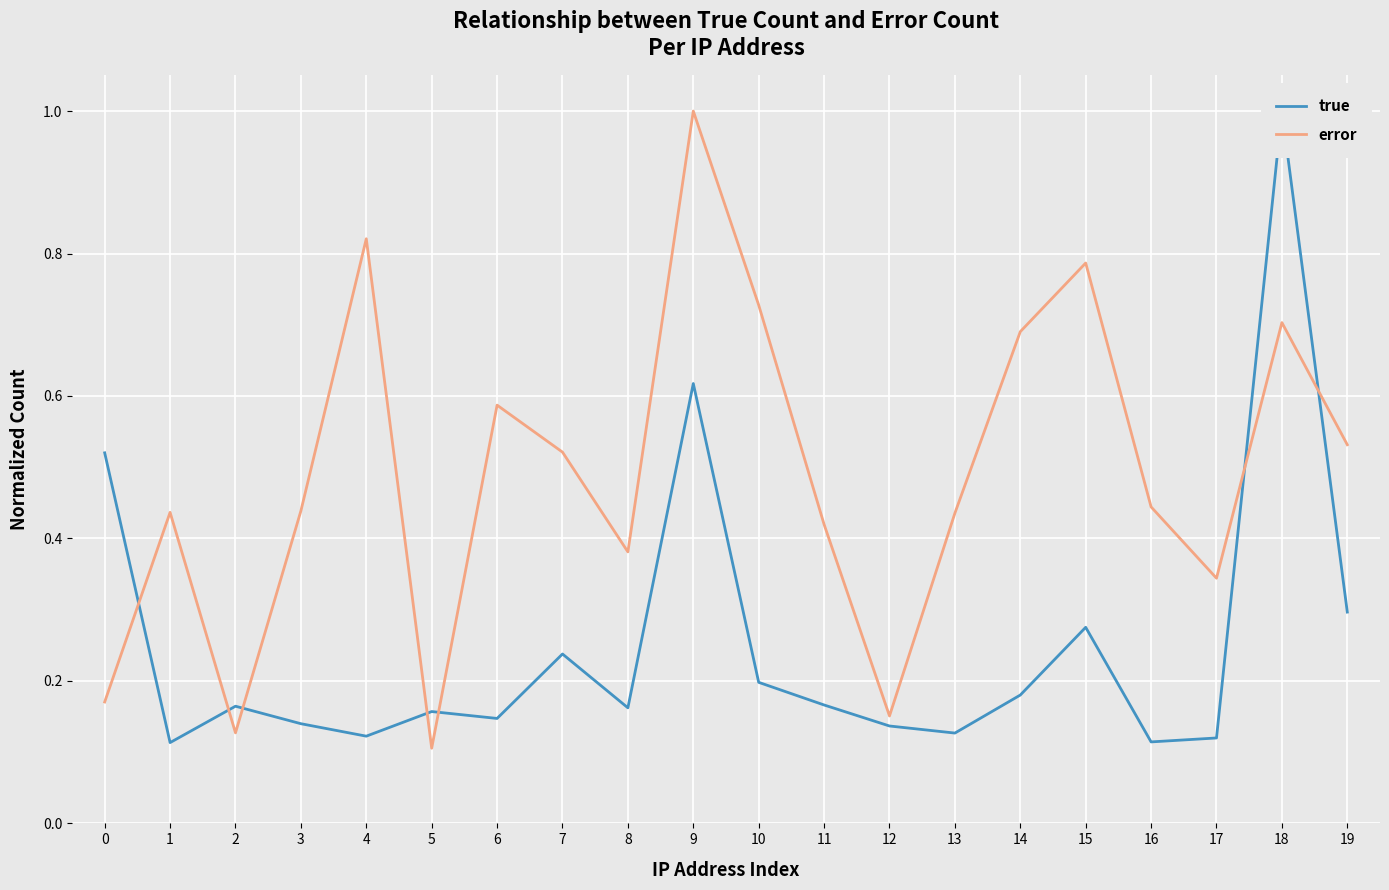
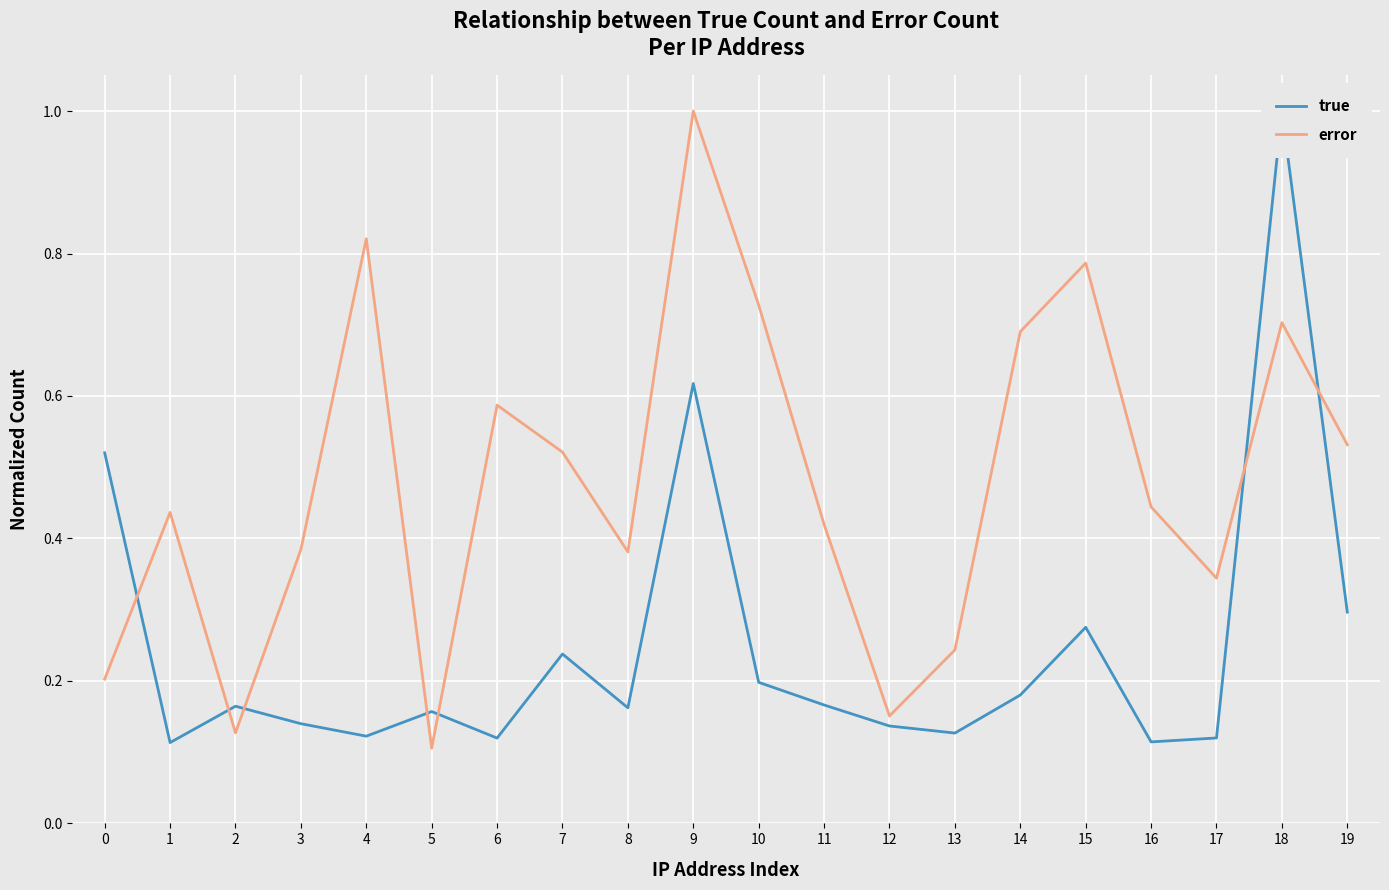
  {
    "true": {
      "0": 0.52,
      "1": 0.11,
      "2": 0.16,
      "3": 0.14,
      "4": 0.12,
      "5": 0.16,
-     "6": 0.15,
+     "6": 0.12,
      "7": 0.24,
      "8": 0.16,
      "9": 0.62,
      "10": 0.20,
      "11": 0.17,
      "12": 0.14,
      "13": 0.13,
      "14": 0.18,
      "15": 0.28,
      "16": 0.11,
      "17": 0.12,
      "19": 0.30
    },
    "error": {
-     "0": 0.17,
+     "0": 0.20,
      "1": 0.44,
      "2": 0.13,
-     "3": 0.44,
+     "3": 0.38,
      "4": 0.82,
      "5": 0.11,
      "6": 0.59,
      "7": 0.52,
      "8": 0.38,
      "9": 1.00,
      "10": 0.73,
      "11": 0.42,
      "12": 0.15,
-     "13": 0.44,
+     "13": 0.24,
      "14": 0.69,
      "15": 0.79,
      "16": 0.44,
      "17": 0.34,
      "18": 0.70,
      "19": 0.53
    }
  }
